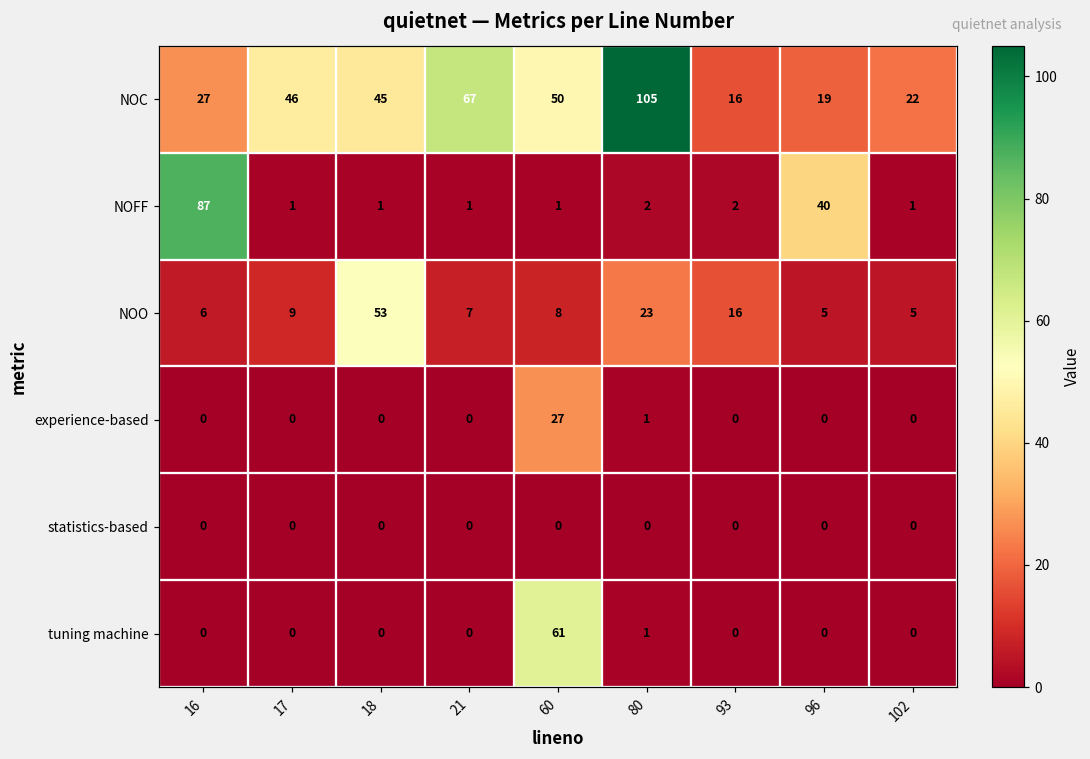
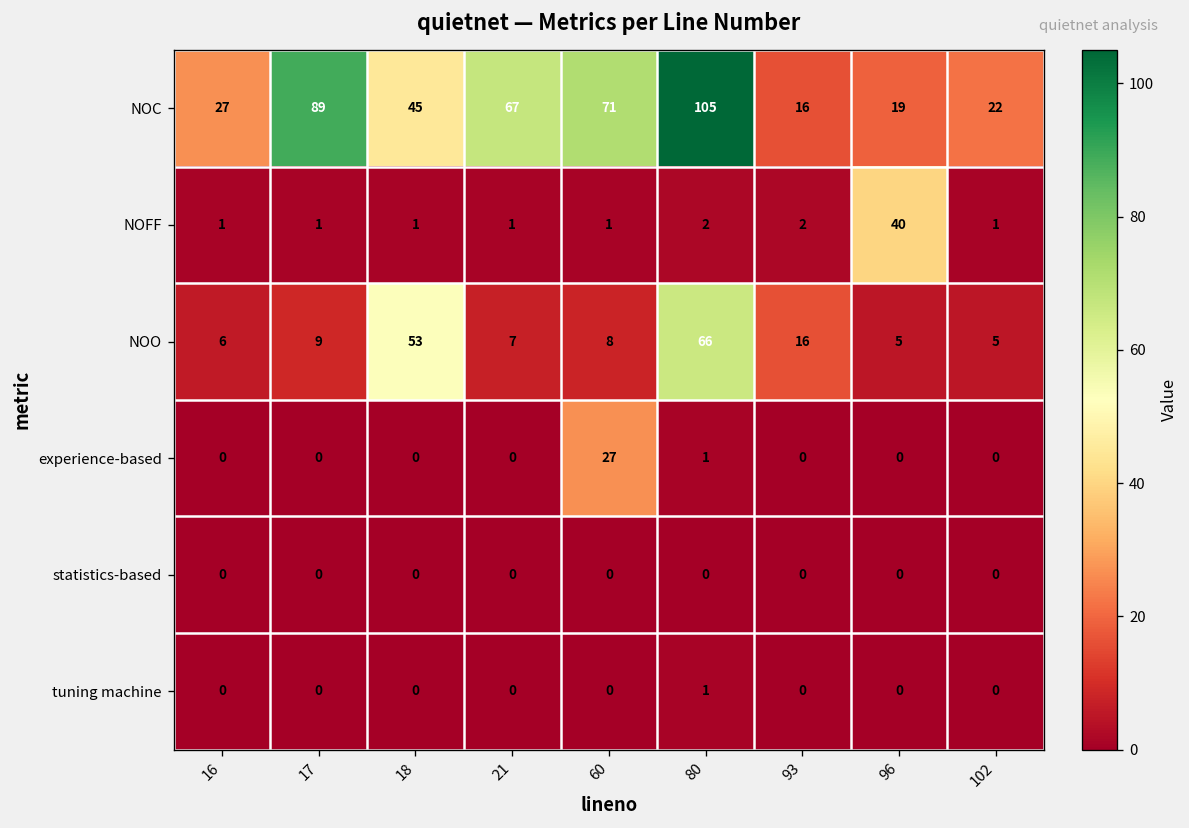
  {
    "NOC": {
      "16": 27,
-     "17": 46,
+     "17": 89,
      "18": 45,
      "21": 67,
-     "60": 50,
+     "60": 71,
      "80": 105,
      "93": 16,
      "96": 19,
      "102": 22
    },
    "NOFF": {
-     "16": 87,
+     "16": 1,
      "17": 1,
      "18": 1,
      "21": 1,
      "60": 1,
      "80": 2,
      "93": 2,
      "96": 40,
      "102": 1
    },
    "NOO": {
      "16": 6,
      "17": 9,
      "18": 53,
      "21": 7,
      "60": 8,
-     "80": 23,
+     "80": 66,
      "93": 16,
      "96": 5,
      "102": 5
    },
    "experience-based": {
      "16": 0,
      "17": 0,
      "18": 0,
      "21": 0,
      "60": 27,
      "80": 1,
      "93": 0,
      "96": 0,
      "102": 0
    },
    "statistics-based": {
      "16": 0,
      "17": 0,
      "18": 0,
      "21": 0,
      "60": 0,
      "80": 0,
      "93": 0,
      "96": 0,
      "102": 0
    },
    "tuning machine": {
      "16": 0,
      "17": 0,
      "18": 0,
      "21": 0,
-     "60": 61,
+     "60": 0,
      "80": 1,
      "93": 0,
      "96": 0,
      "102": 0
    }
  }
